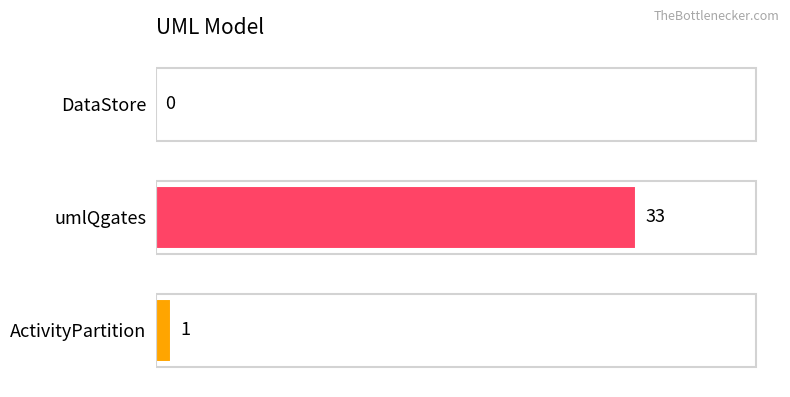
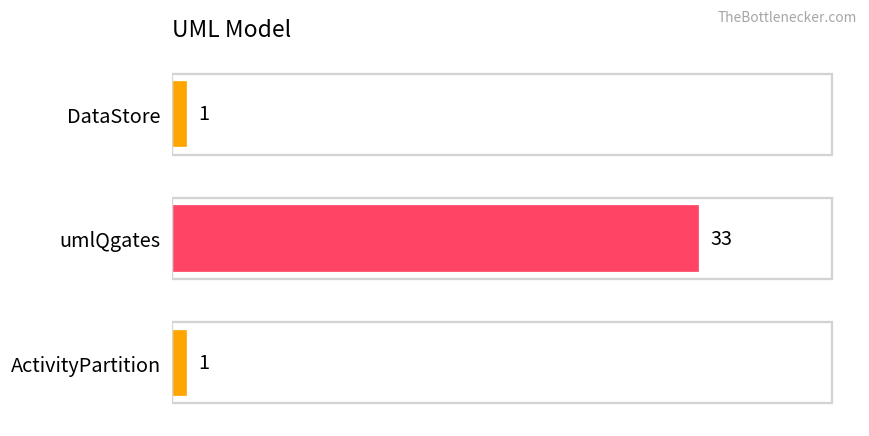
  {
-   "DataStore": 0,
+   "DataStore": 1,
    "umlQgates": 33,
    "ActivityPartition": 1
  }
